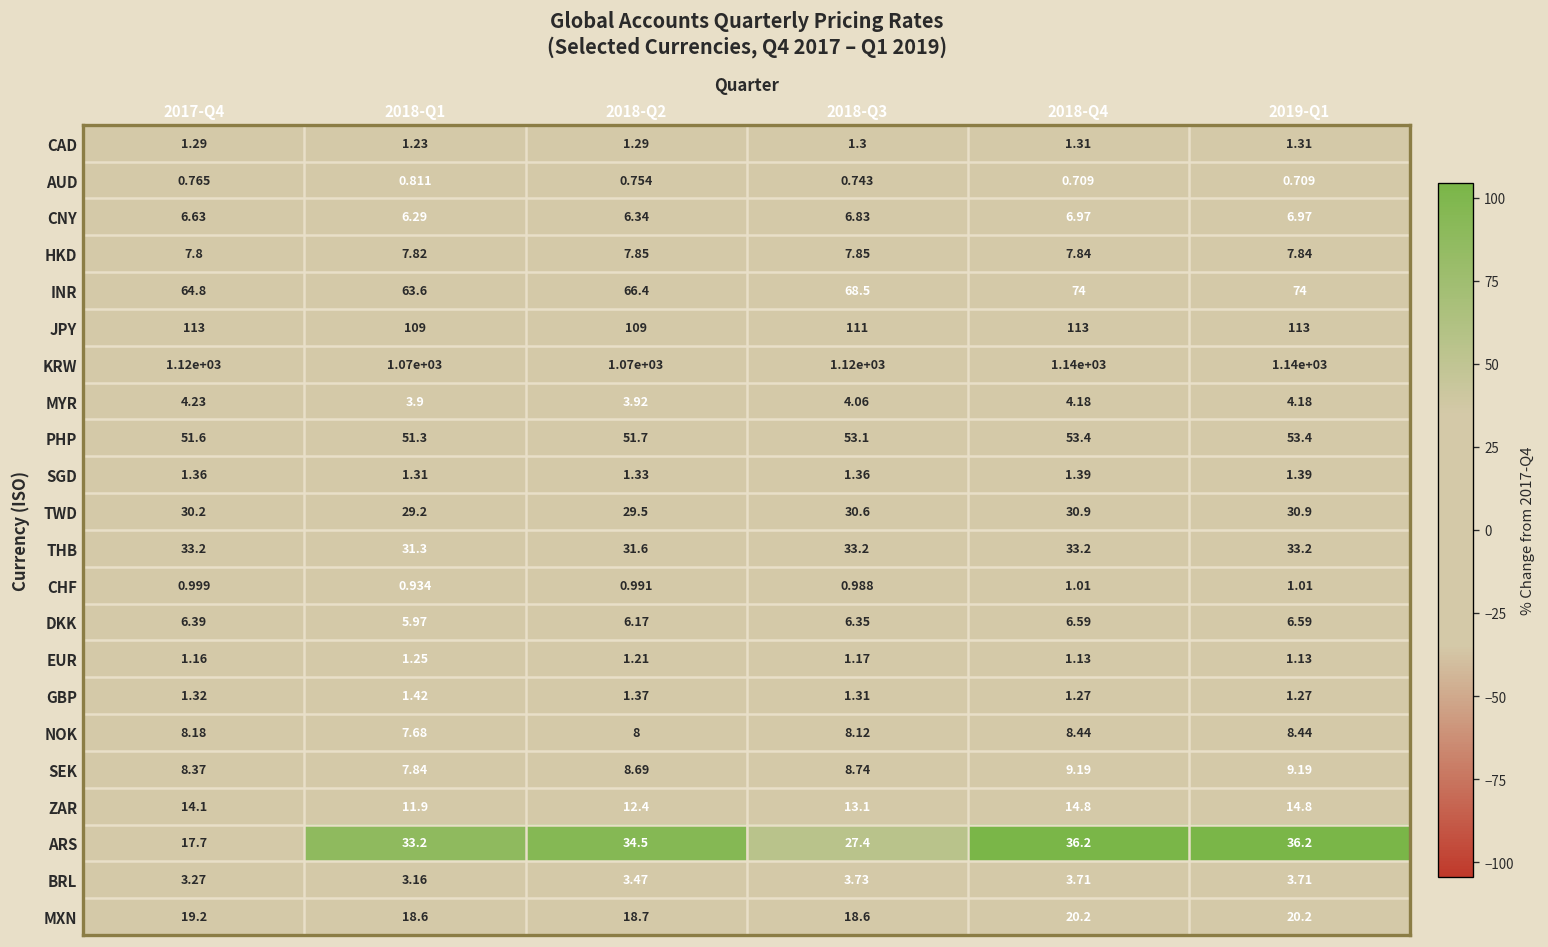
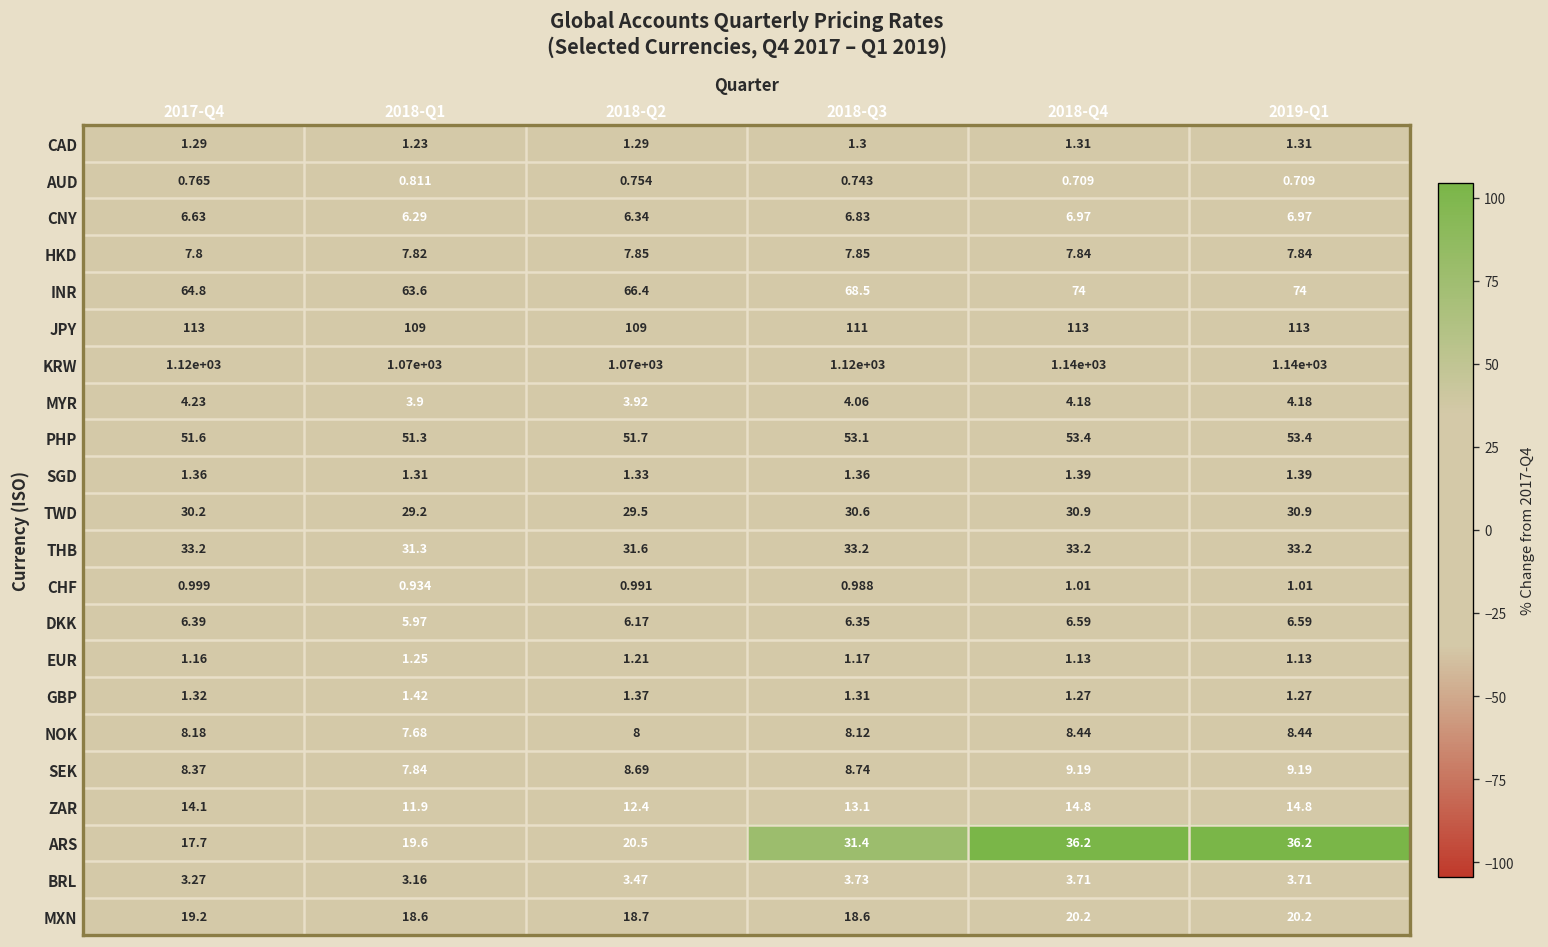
  {
    "CAD": {
      "2017-Q4": "1.29",
      "2018-Q1": "1.23",
      "2018-Q2": "1.29",
      "2018-Q3": "1.3",
      "2018-Q4": "1.31",
      "2019-Q1": "1.31"
    },
    "AUD": {
      "2017-Q4": "0.765",
      "2018-Q1": "0.811",
      "2018-Q2": "0.754",
      "2018-Q3": "0.743",
      "2018-Q4": "0.709",
      "2019-Q1": "0.709"
    },
    "CNY": {
      "2017-Q4": "6.63",
      "2018-Q1": "6.29",
      "2018-Q2": "6.34",
      "2018-Q3": "6.83",
      "2018-Q4": "6.97",
      "2019-Q1": "6.97"
    },
    "HKD": {
      "2017-Q4": "7.8",
      "2018-Q1": "7.82",
      "2018-Q2": "7.85",
      "2018-Q3": "7.85",
      "2018-Q4": "7.84",
      "2019-Q1": "7.84"
    },
    "INR": {
      "2017-Q4": "64.8",
      "2018-Q1": "63.6",
      "2018-Q2": "66.4",
      "2018-Q3": "68.5",
      "2018-Q4": "74",
      "2019-Q1": "74"
    },
    "JPY": {
      "2017-Q4": "113",
      "2018-Q1": "109",
      "2018-Q2": "109",
      "2018-Q3": "111",
      "2018-Q4": "113",
      "2019-Q1": "113"
    },
    "KRW": {
      "2017-Q4": "1.12e+03",
      "2018-Q1": "1.07e+03",
      "2018-Q2": "1.07e+03",
      "2018-Q3": "1.12e+03",
      "2018-Q4": "1.14e+03",
      "2019-Q1": "1.14e+03"
    },
    "MYR": {
      "2017-Q4": "4.23",
      "2018-Q1": "3.9",
      "2018-Q2": "3.92",
      "2018-Q3": "4.06",
      "2018-Q4": "4.18",
      "2019-Q1": "4.18"
    },
    "PHP": {
      "2017-Q4": "51.6",
      "2018-Q1": "51.3",
      "2018-Q2": "51.7",
      "2018-Q3": "53.1",
      "2018-Q4": "53.4",
      "2019-Q1": "53.4"
    },
    "SGD": {
      "2017-Q4": "1.36",
      "2018-Q1": "1.31",
      "2018-Q2": "1.33",
      "2018-Q3": "1.36",
      "2018-Q4": "1.39",
      "2019-Q1": "1.39"
    },
    "TWD": {
      "2017-Q4": "30.2",
      "2018-Q1": "29.2",
      "2018-Q2": "29.5",
      "2018-Q3": "30.6",
      "2018-Q4": "30.9",
      "2019-Q1": "30.9"
    },
    "THB": {
      "2017-Q4": "33.2",
      "2018-Q1": "31.3",
      "2018-Q2": "31.6",
      "2018-Q3": "33.2",
      "2018-Q4": "33.2",
      "2019-Q1": "33.2"
    },
    "CHF": {
      "2017-Q4": "0.999",
      "2018-Q1": "0.934",
      "2018-Q2": "0.991",
      "2018-Q3": "0.988",
      "2018-Q4": "1.01",
      "2019-Q1": "1.01"
    },
    "DKK": {
      "2017-Q4": "6.39",
      "2018-Q1": "5.97",
      "2018-Q2": "6.17",
      "2018-Q3": "6.35",
      "2018-Q4": "6.59",
      "2019-Q1": "6.59"
    },
    "EUR": {
      "2017-Q4": "1.16",
      "2018-Q1": "1.25",
      "2018-Q2": "1.21",
      "2018-Q3": "1.17",
      "2018-Q4": "1.13",
      "2019-Q1": "1.13"
    },
    "GBP": {
      "2017-Q4": "1.32",
      "2018-Q1": "1.42",
      "2018-Q2": "1.37",
      "2018-Q3": "1.31",
      "2018-Q4": "1.27",
      "2019-Q1": "1.27"
    },
    "NOK": {
      "2017-Q4": "8.18",
      "2018-Q1": "7.68",
      "2018-Q2": "8",
      "2018-Q3": "8.12",
      "2018-Q4": "8.44",
      "2019-Q1": "8.44"
    },
    "SEK": {
      "2017-Q4": "8.37",
      "2018-Q1": "7.84",
      "2018-Q2": "8.69",
      "2018-Q3": "8.74",
      "2018-Q4": "9.19",
      "2019-Q1": "9.19"
    },
    "ZAR": {
      "2017-Q4": "14.1",
      "2018-Q1": "11.9",
      "2018-Q2": "12.4",
      "2018-Q3": "13.1",
      "2018-Q4": "14.8",
      "2019-Q1": "14.8"
    },
    "ARS": {
      "2017-Q4": "17.7",
-     "2018-Q1": "33.2",
-     "2018-Q2": "34.5",
-     "2018-Q3": "27.4",
+     "2018-Q1": "19.6",
+     "2018-Q2": "20.5",
+     "2018-Q3": "31.4",
      "2018-Q4": "36.2",
      "2019-Q1": "36.2"
    },
    "BRL": {
      "2017-Q4": "3.27",
      "2018-Q1": "3.16",
      "2018-Q2": "3.47",
      "2018-Q3": "3.73",
      "2018-Q4": "3.71",
      "2019-Q1": "3.71"
    },
    "MXN": {
      "2017-Q4": "19.2",
      "2018-Q1": "18.6",
      "2018-Q2": "18.7",
      "2018-Q3": "18.6",
      "2018-Q4": "20.2",
      "2019-Q1": "20.2"
    }
  }
